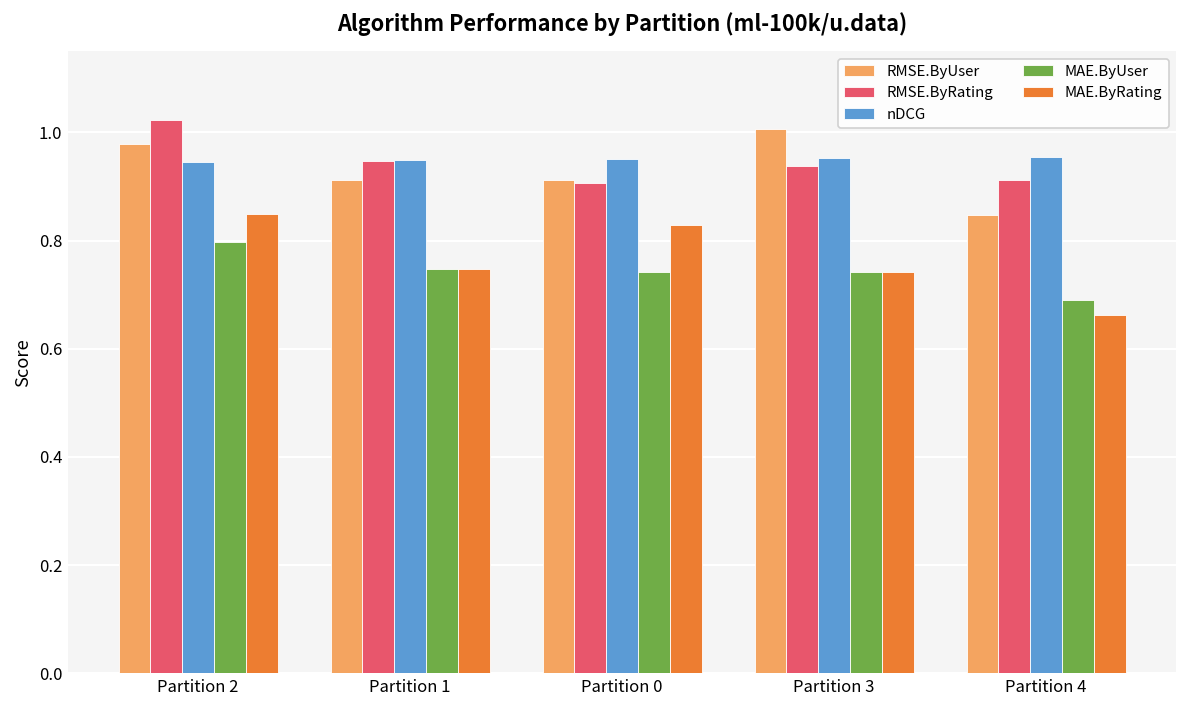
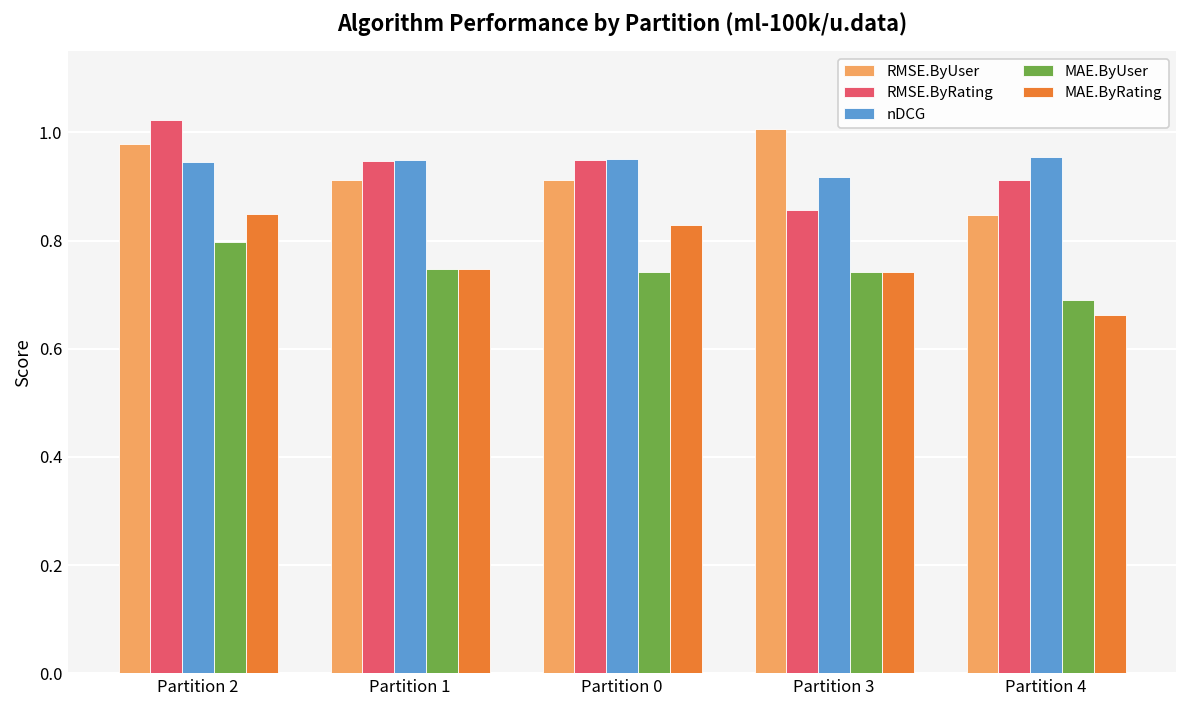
  {
    "RMSE.ByUser": {
      "Partition 2": 0.98,
      "Partition 1": 0.91,
      "Partition 0": 0.91,
      "Partition 3": 1.01,
      "Partition 4": 0.85
    },
    "RMSE.ByRating": {
      "Partition 2": 1.02,
      "Partition 1": 0.95,
-     "Partition 0": 0.91,
-     "Partition 3": 0.94,
+     "Partition 0": 0.95,
+     "Partition 3": 0.86,
      "Partition 4": 0.91
    },
    "nDCG": {
      "Partition 2": 0.95,
      "Partition 1": 0.95,
      "Partition 0": 0.95,
-     "Partition 3": 0.95,
+     "Partition 3": 0.92,
      "Partition 4": 0.95
    },
    "MAE.ByUser": {
      "Partition 2": 0.80,
      "Partition 1": 0.75,
      "Partition 0": 0.74,
      "Partition 3": 0.74,
      "Partition 4": 0.69
    },
    "MAE.ByRating": {
      "Partition 2": 0.85,
      "Partition 1": 0.75,
      "Partition 0": 0.83,
      "Partition 3": 0.74,
      "Partition 4": 0.66
    }
  }
